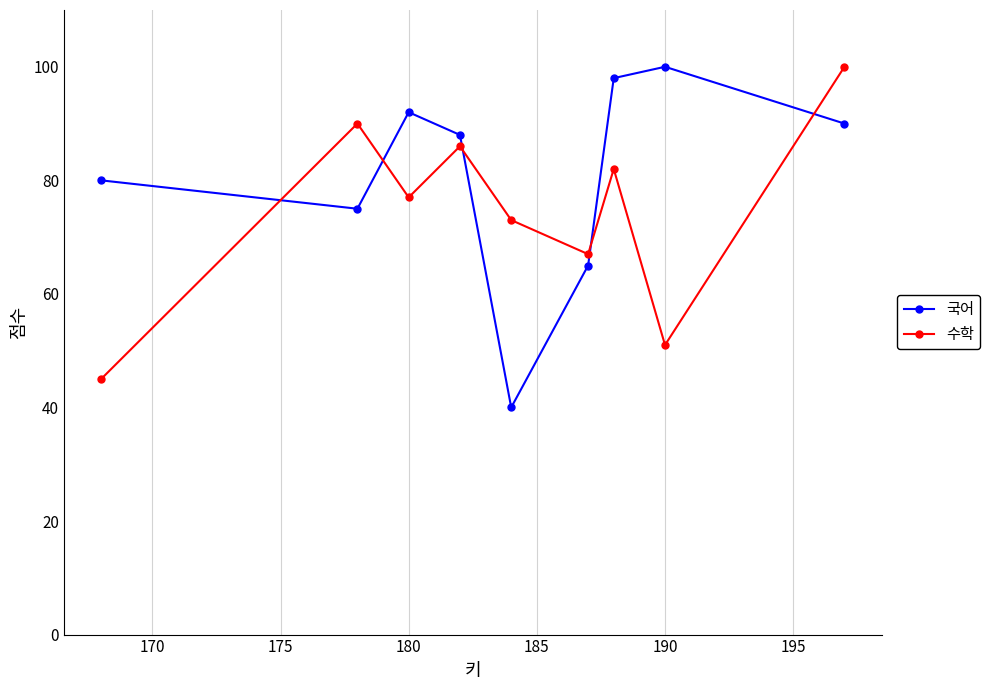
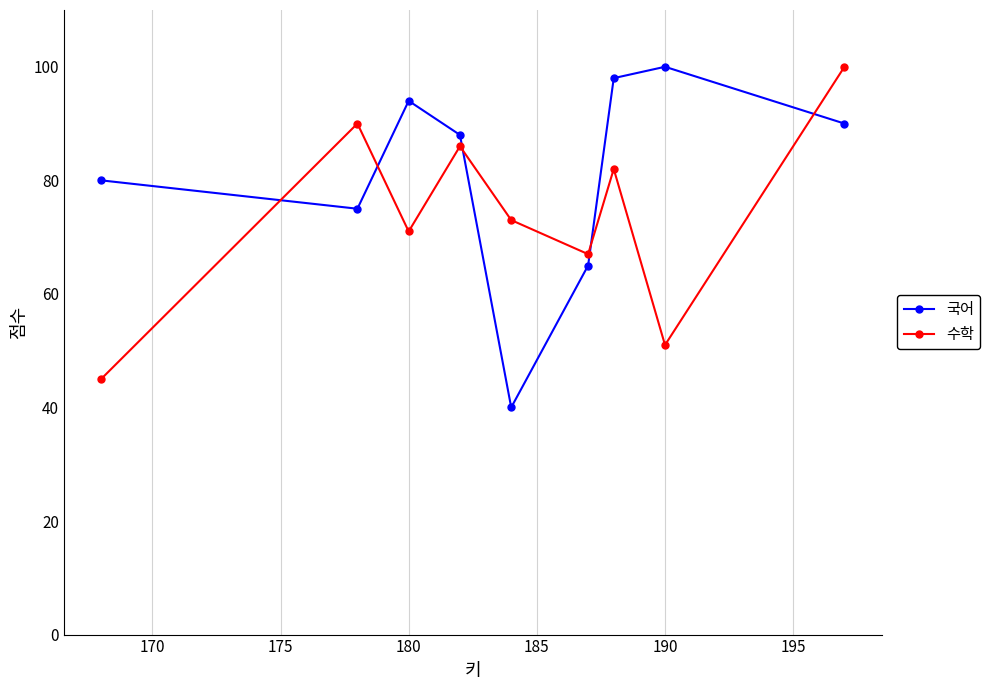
  {
    "국어": {
-     "180": 92,
+     "180": 94,
      "190": 100
    },
    "수학": {
-     "180": 77,
+     "180": 71,
      "190": 51
    }
  }
